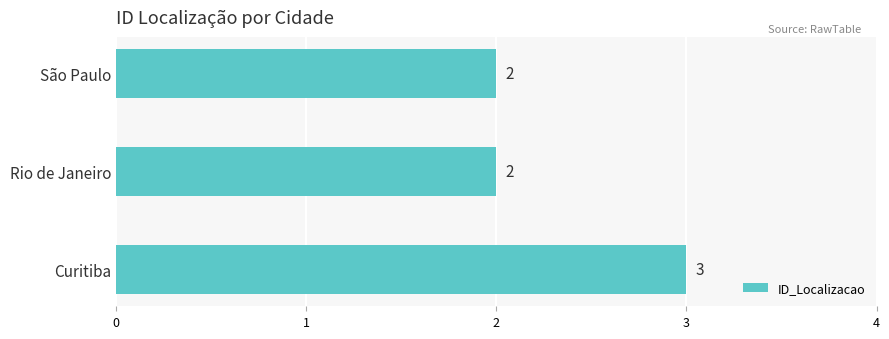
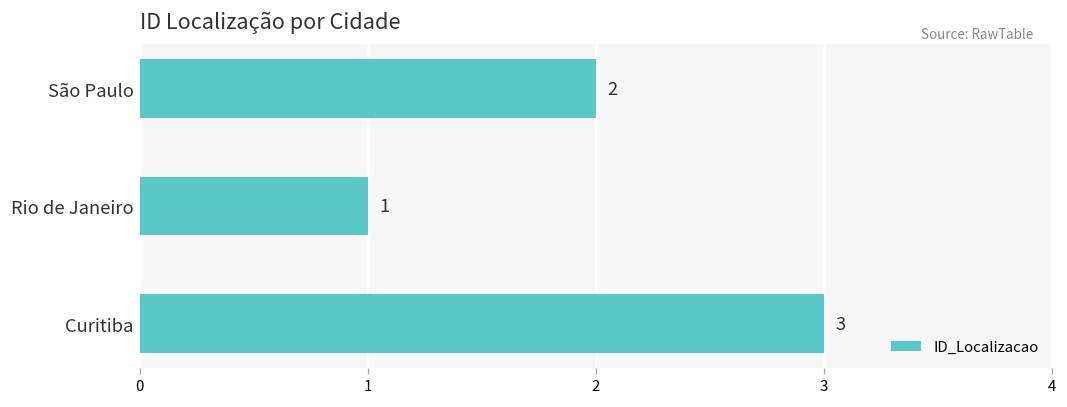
  {
    "São Paulo": 2,
-   "Rio de Janeiro": 2,
+   "Rio de Janeiro": 1,
    "Curitiba": 3
  }
